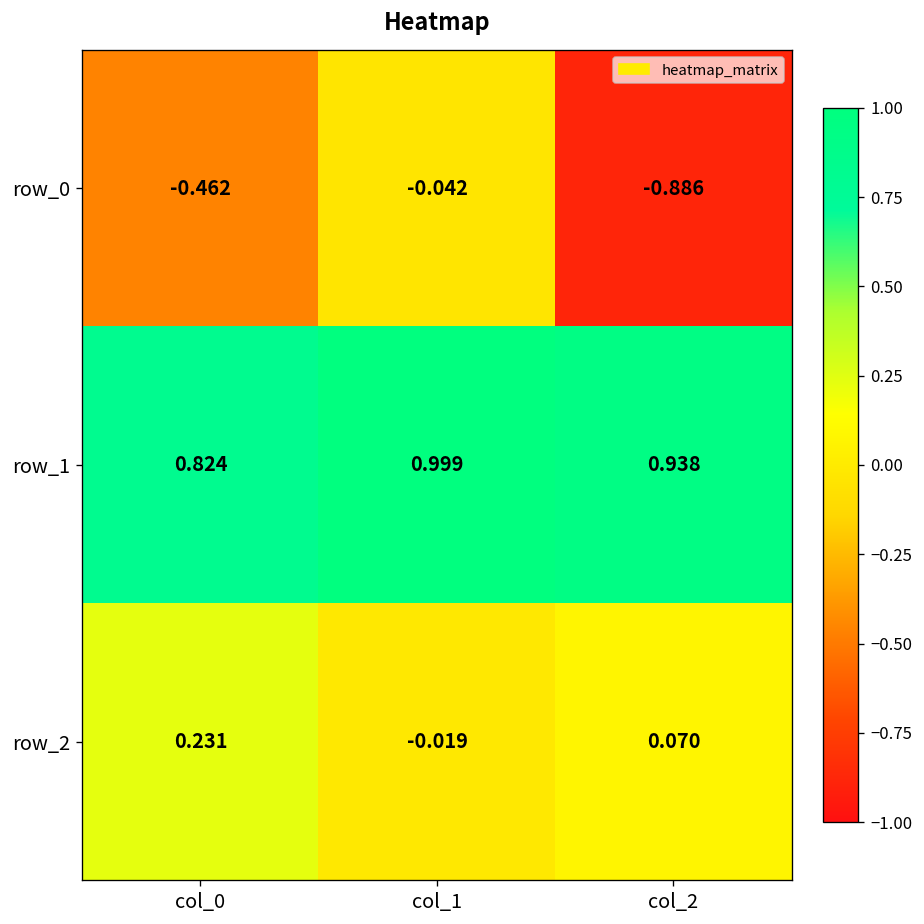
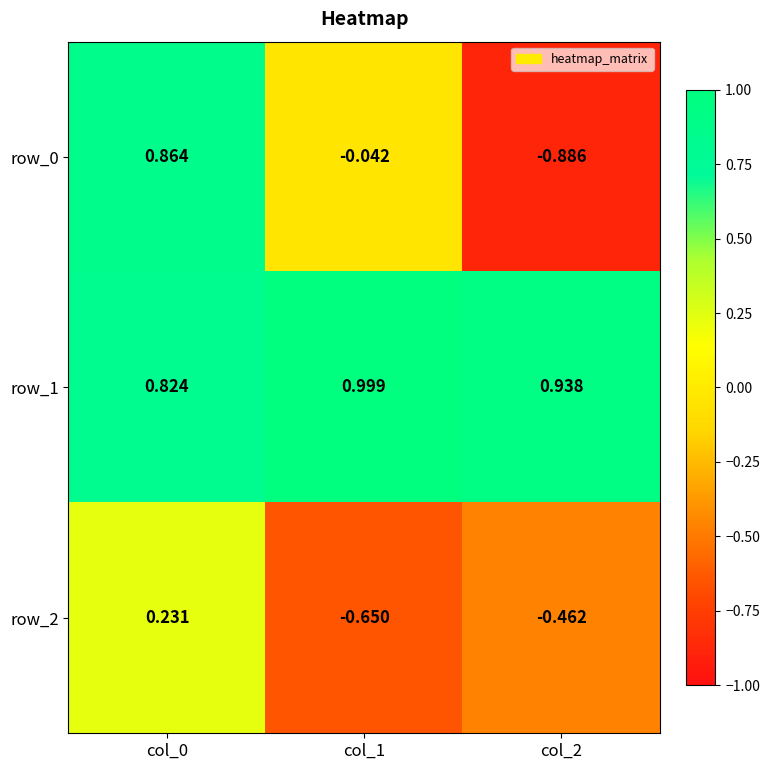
  {
    "row_0": {
-     "col_0": -0.462,
+     "col_0": 0.864,
      "col_1": -0.042,
      "col_2": -0.886
    },
    "row_1": {
      "col_0": 0.824,
      "col_1": 0.999,
      "col_2": 0.938
    },
    "row_2": {
      "col_0": 0.231,
-     "col_1": -0.019,
-     "col_2": 0.070
+     "col_1": -0.650,
+     "col_2": -0.462
    }
  }
